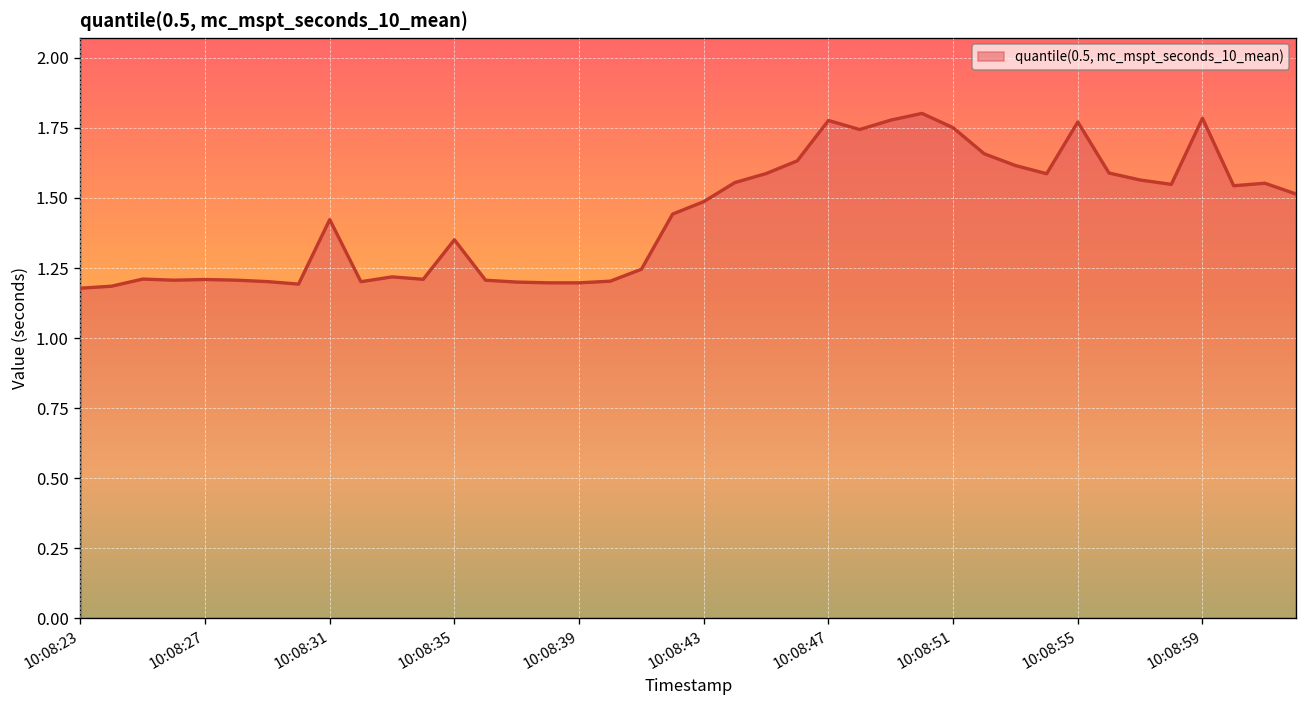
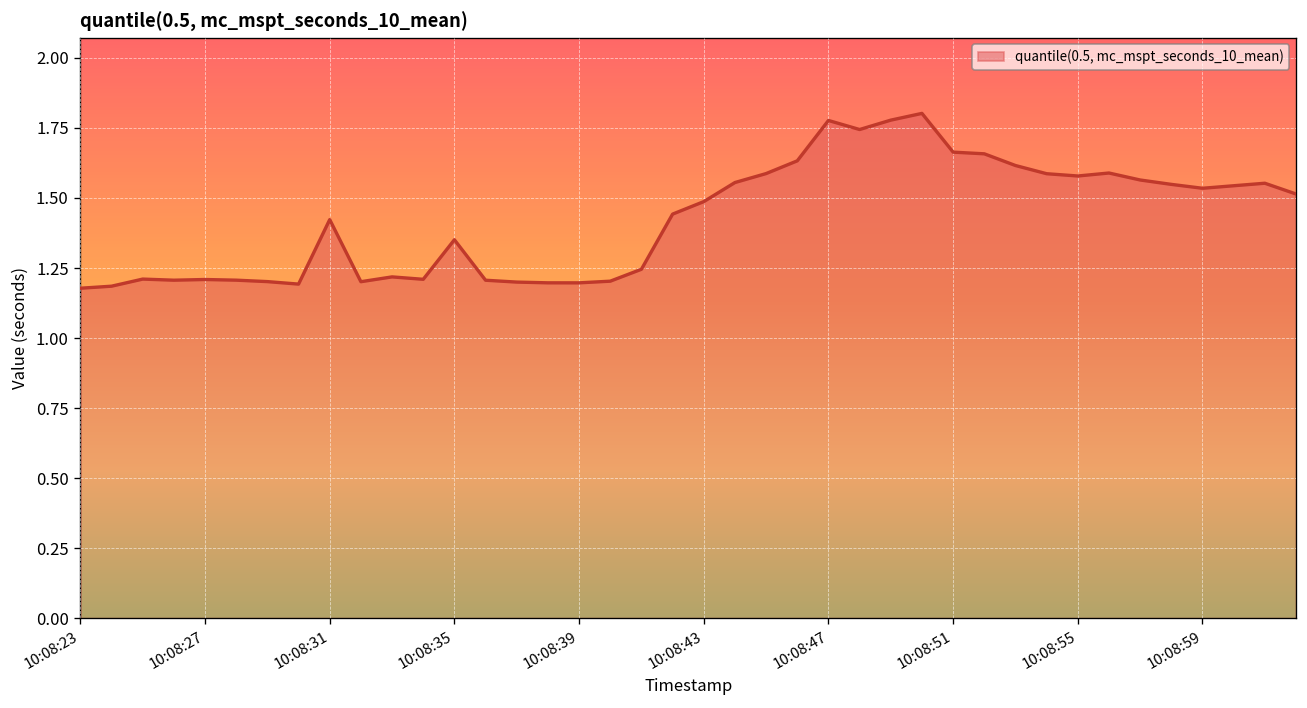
  {
    "10:08:23": 1.18,
    "10:08:27": 1.21,
    "10:08:31": 1.42,
    "10:08:35": 1.35,
    "10:08:39": 1.20,
    "10:08:43": 1.49,
    "10:08:47": 1.78,
-   "10:08:51": 1.75,
-   "10:08:55": 1.77,
-   "10:08:59": 1.78
+   "10:08:51": 1.66,
+   "10:08:55": 1.58,
+   "10:08:59": 1.53
  }
